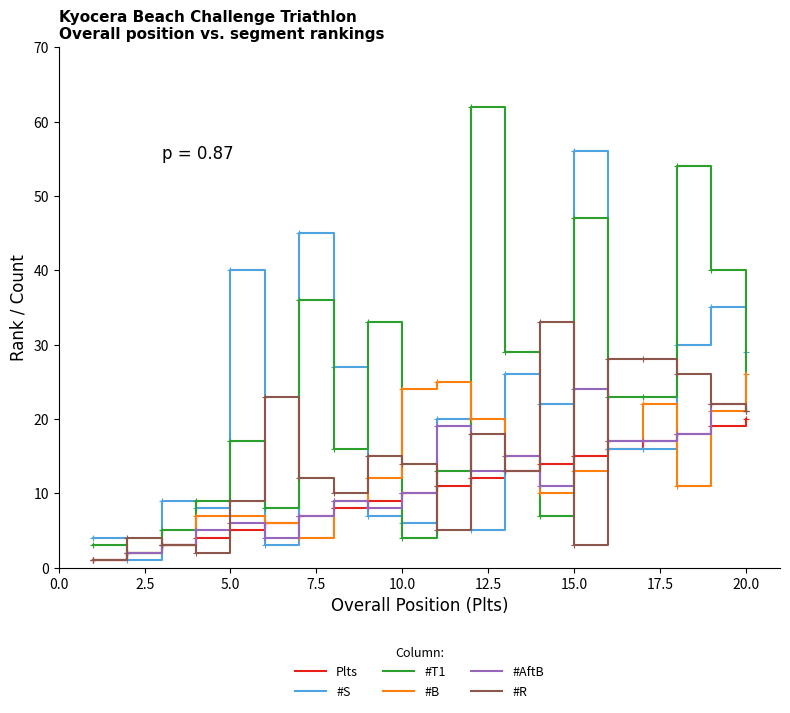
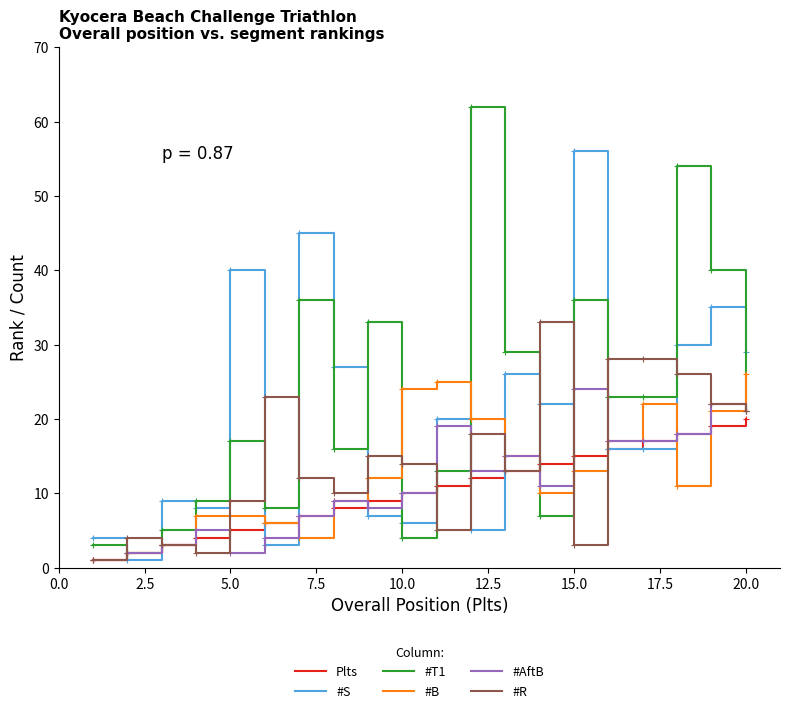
  {
    "Plts": {
      "5.0": 5,
      "15.0": 15,
      "20.0": 20
    },
    "#S": {
      "5.0": 40,
      "10.0": 6,
      "15.0": 56,
      "20.0": 29
    },
    "#T1": {
      "5.0": 17,
      "10.0": 4,
-     "15.0": 47
+     "15.0": 36
    },
    "#B": {
      "5.0": 7,
      "10.0": 24,
      "15.0": 13,
      "20.0": 26
    },
    "#AftB": {
-     "5.0": 6,
+     "5.0": 2,
      "15.0": 24
    },
    "#R": {
      "5.0": 9,
      "10.0": 14,
      "15.0": 3
    }
  }
